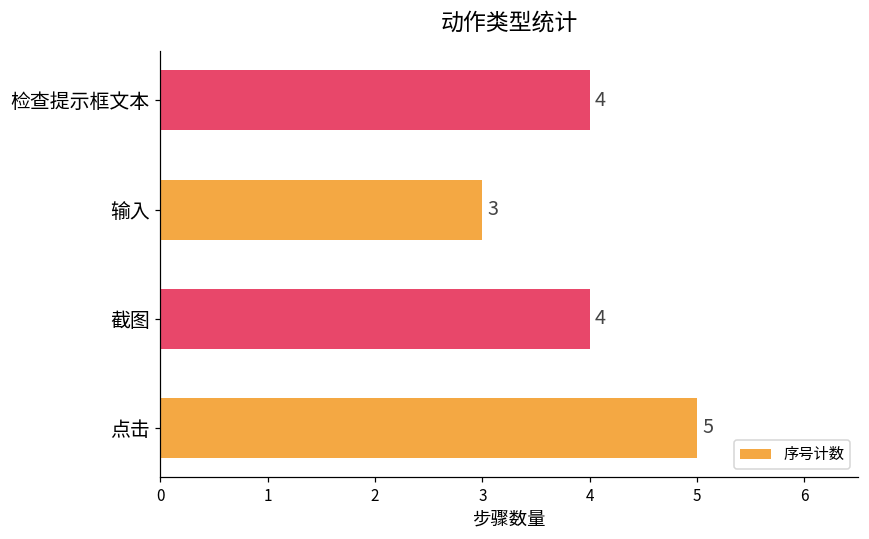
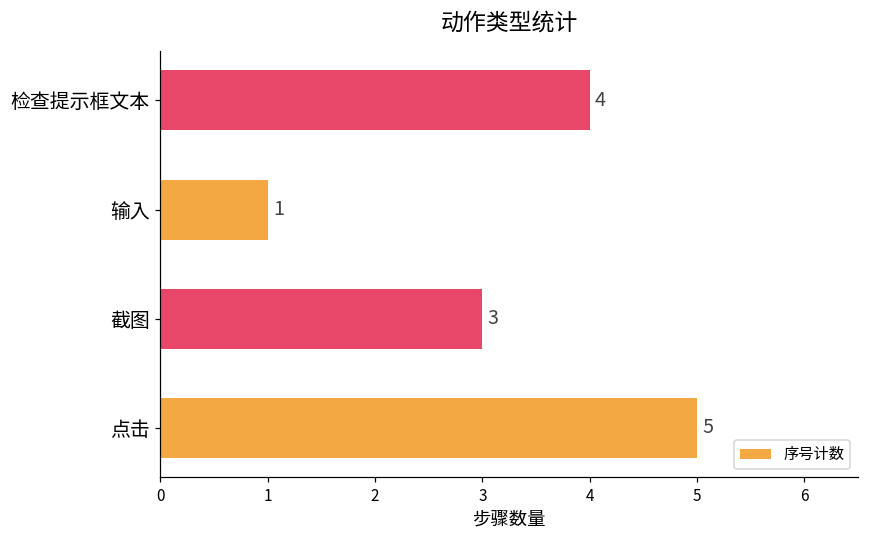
  {
    "检查提示框文本": 4,
-   "输入": 3,
-   "截图": 4,
+   "输入": 1,
+   "截图": 3,
    "点击": 5
  }
